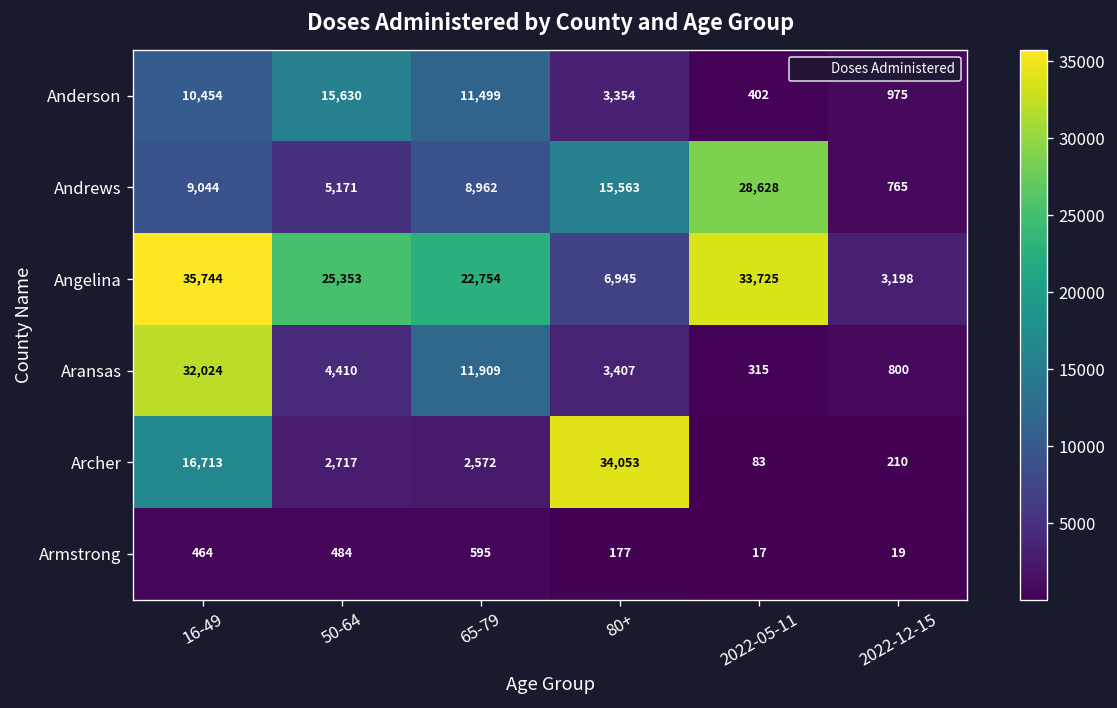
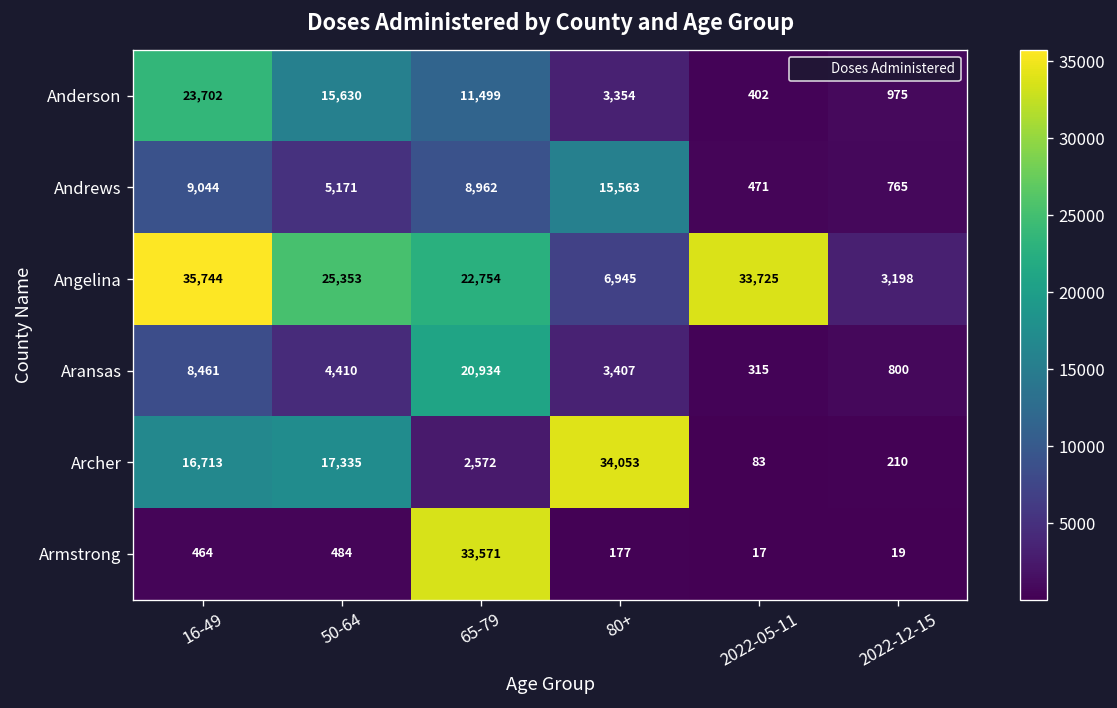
  {
    "Anderson": {
-     "16-49": "10,454",
+     "16-49": "23,702",
      "50-64": "15,630",
      "65-79": "11,499",
      "80+": "3,354",
      "2022-05-11": "402",
      "2022-12-15": "975"
    },
    "Andrews": {
      "16-49": "9,044",
      "50-64": "5,171",
      "65-79": "8,962",
      "80+": "15,563",
-     "2022-05-11": "28,628",
+     "2022-05-11": "471",
      "2022-12-15": "765"
    },
    "Angelina": {
      "16-49": "35,744",
      "50-64": "25,353",
      "65-79": "22,754",
      "80+": "6,945",
      "2022-05-11": "33,725",
      "2022-12-15": "3,198"
    },
    "Aransas": {
-     "16-49": "32,024",
+     "16-49": "8,461",
      "50-64": "4,410",
-     "65-79": "11,909",
+     "65-79": "20,934",
      "80+": "3,407",
      "2022-05-11": "315",
      "2022-12-15": "800"
    },
    "Archer": {
      "16-49": "16,713",
-     "50-64": "2,717",
+     "50-64": "17,335",
      "65-79": "2,572",
      "80+": "34,053",
      "2022-05-11": "83",
      "2022-12-15": "210"
    },
    "Armstrong": {
      "16-49": "464",
      "50-64": "484",
-     "65-79": "595",
+     "65-79": "33,571",
      "80+": "177",
      "2022-05-11": "17",
      "2022-12-15": "19"
    }
  }
